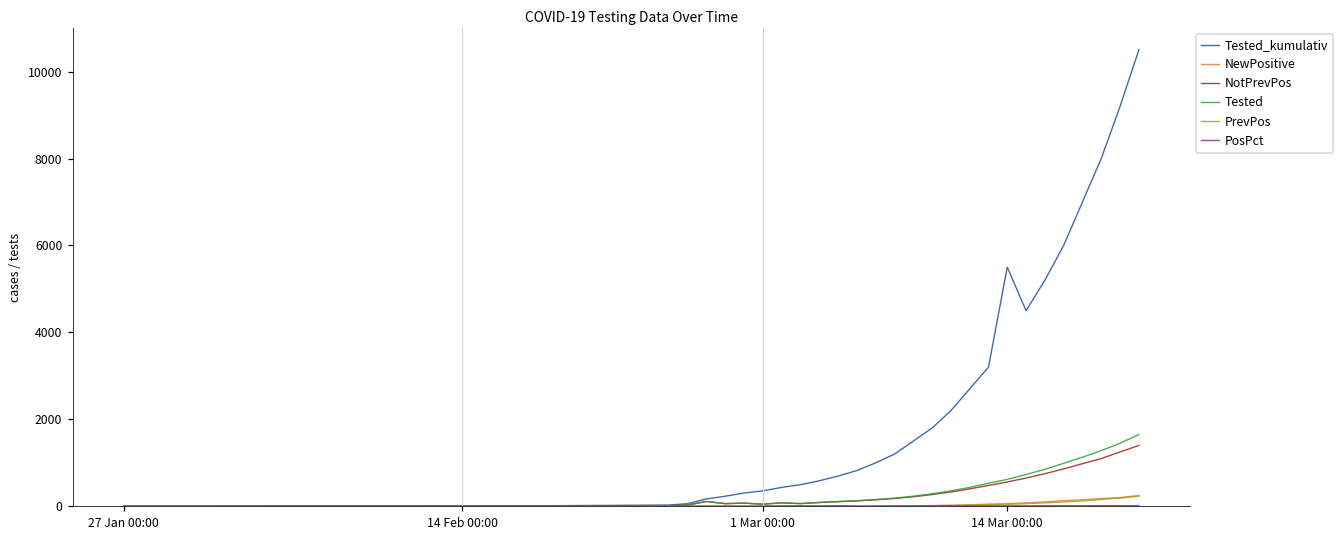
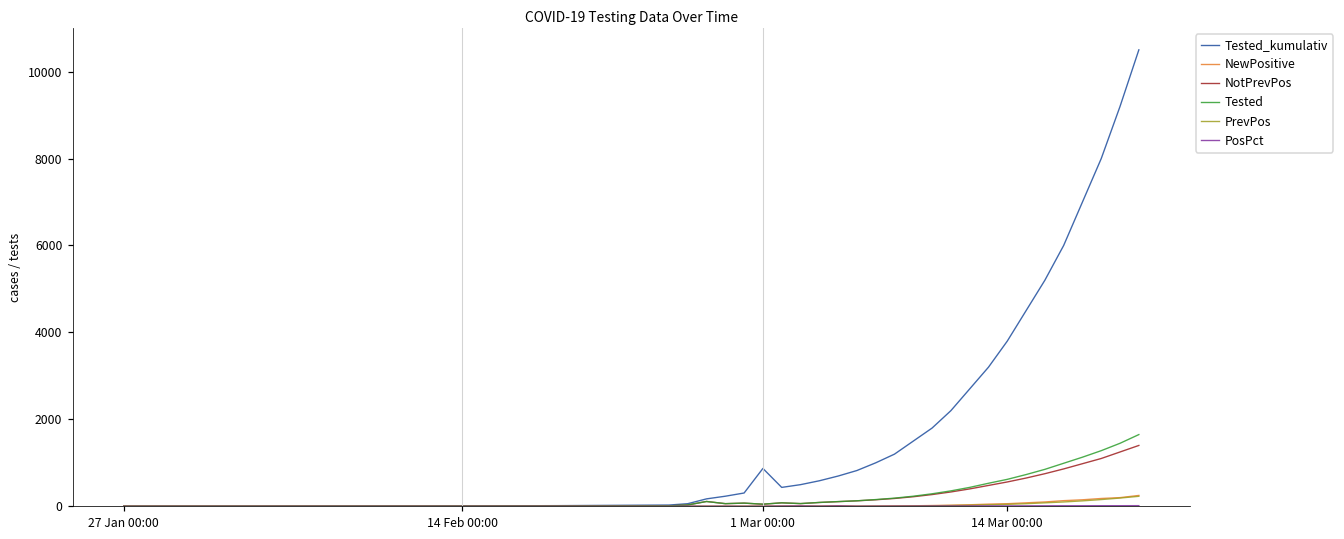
  {
    "Tested_kumulativ": {
-     "1 Mar 00:00": 400,
-     "14 Mar 00:00": 5500
+     "1 Mar 00:00": 900,
+     "14 Mar 00:00": 3800
    }
  }
